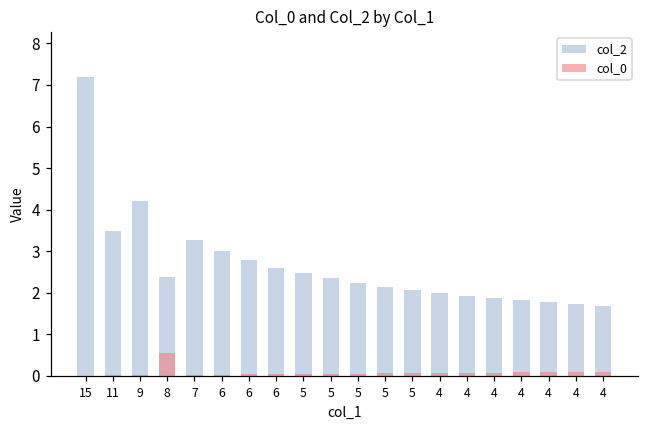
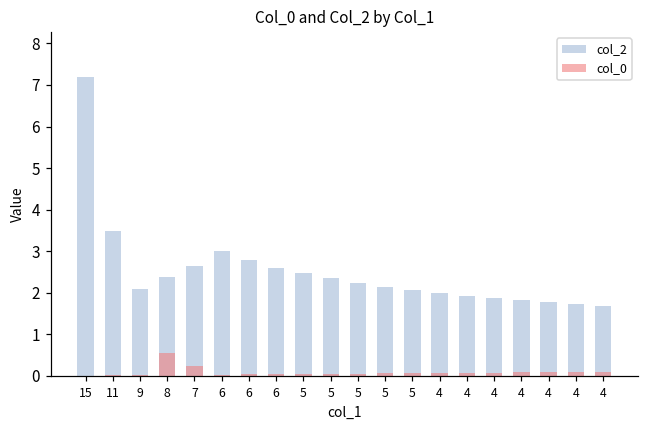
  {
    "col_2": {
      "15": 7.2,
      "11": 3.5,
-     "9": 4.2,
+     "9": 2.1,
      "8": 2.4,
-     "7": 3.3
+     "7": 2.7
    },
    "col_0": {
-     "7": 0.0
+     "7": 0.2
    }
  }
